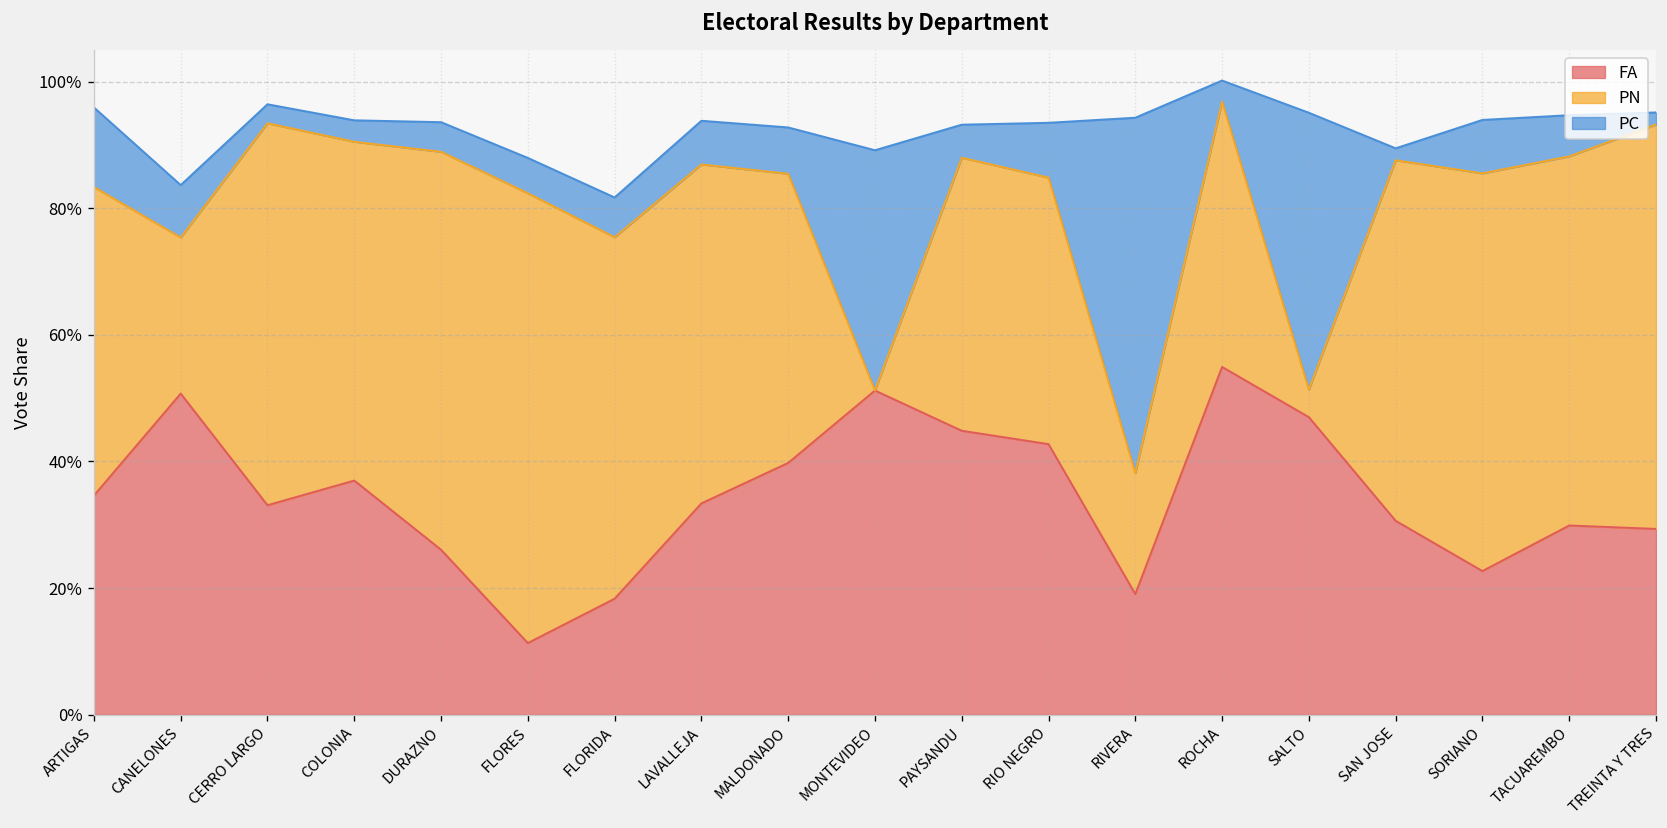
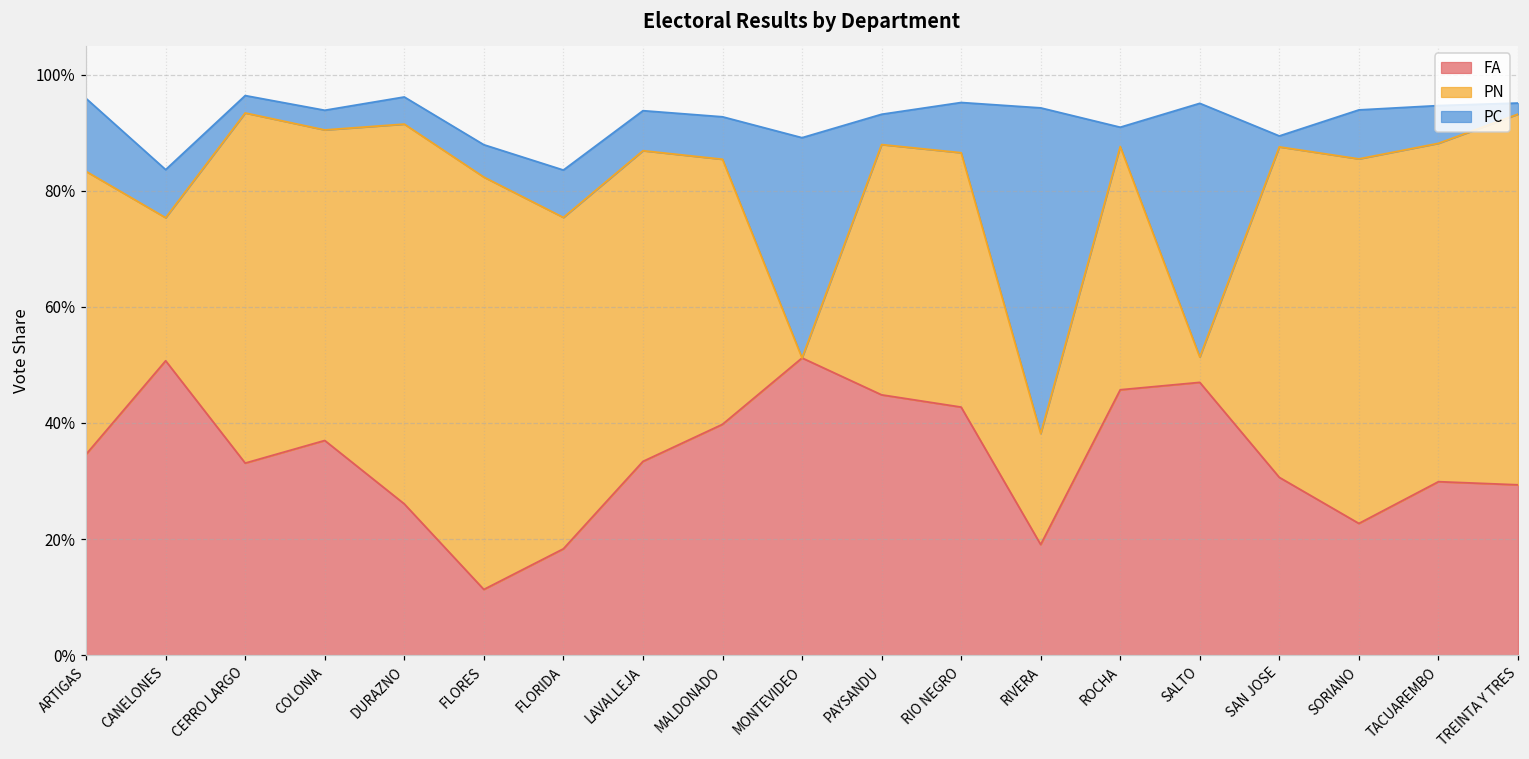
  {
    "FA": {
      "ARTIGAS": "35%",
      "CANELONES": "51%",
      "CERRO LARGO": "33%",
      "COLONIA": "37%",
      "DURAZNO": "26%",
      "FLORES": "11%",
      "FLORIDA": "18%",
      "LAVALLEJA": "33%",
      "MALDONADO": "40%",
      "PAYSANDU": "45%",
      "RIO NEGRO": "43%",
      "RIVERA": "19%",
-     "ROCHA": "55%",
+     "ROCHA": "46%",
      "SALTO": "47%",
      "SAN JOSE": "31%",
      "SORIANO": "23%",
      "TACUAREMBO": "30%",
      "TREINTA Y TRES": "29%"
    },
    "PN": {
      "ARTIGAS": "49%",
      "CANELONES": "25%",
      "CERRO LARGO": "60%",
      "COLONIA": "54%",
-     "DURAZNO": "63%",
+     "DURAZNO": "65%",
      "FLORES": "71%",
      "FLORIDA": "57%",
      "LAVALLEJA": "54%",
      "MALDONADO": "46%",
      "PAYSANDU": "43%",
-     "RIO NEGRO": "42%",
+     "RIO NEGRO": "44%",
      "RIVERA": "19%",
      "ROCHA": "42%",
      "SALTO": "4%",
      "SAN JOSE": "57%",
      "SORIANO": "63%",
      "TACUAREMBO": "58%",
      "TREINTA Y TRES": "64%"
    },
    "PC": {
      "ARTIGAS": "13%",
      "CANELONES": "8%",
      "CERRO LARGO": "3%",
      "COLONIA": "3%",
      "DURAZNO": "5%",
      "FLORES": "6%",
-     "FLORIDA": "6%",
+     "FLORIDA": "8%",
      "LAVALLEJA": "7%",
      "MALDONADO": "7%",
      "MONTEVIDEO": "38%",
      "PAYSANDU": "5%",
      "RIO NEGRO": "9%",
      "RIVERA": "56%",
      "ROCHA": "3%",
      "SALTO": "44%",
      "SAN JOSE": "2%",
      "SORIANO": "8%",
      "TREINTA Y TRES": "2%"
    }
  }
